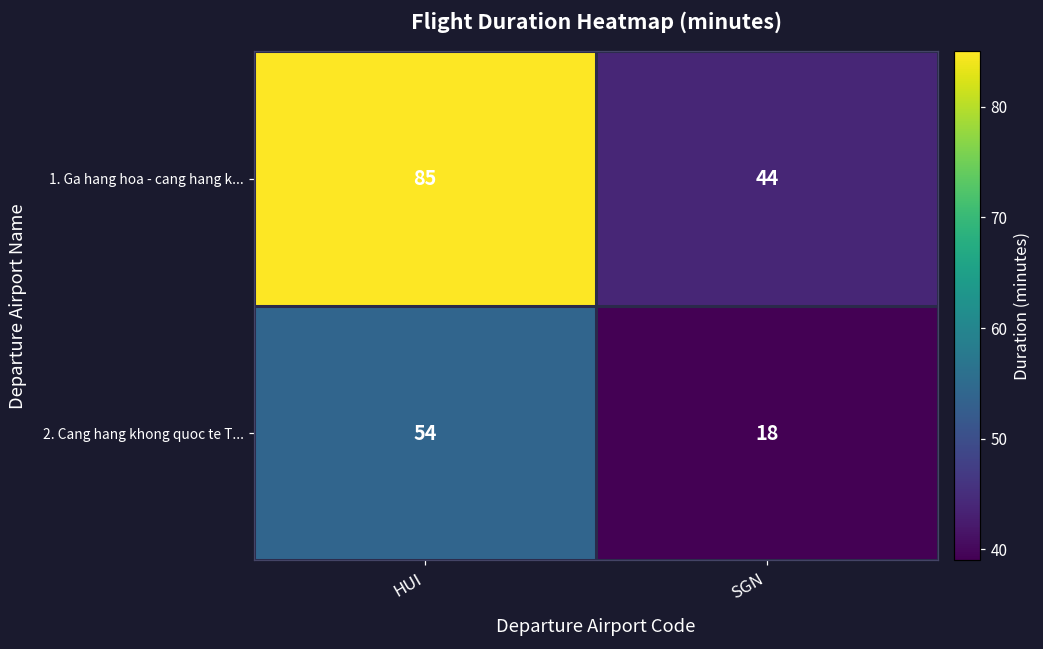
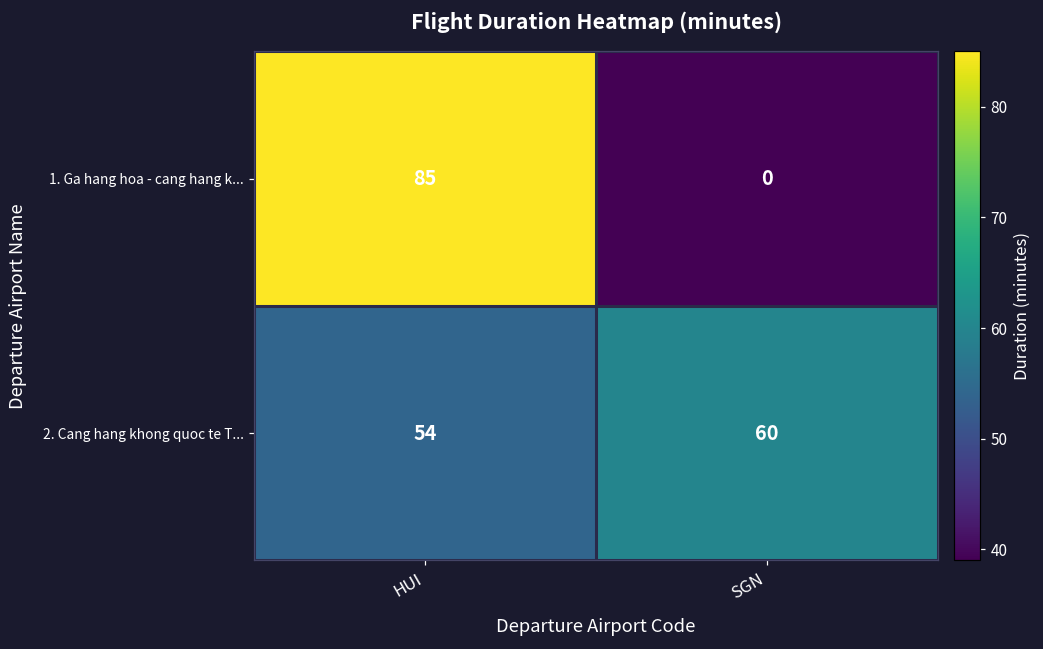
  {
    "1. Ga hang hoa - cang hang k...": {
      "HUI": 85,
-     "SGN": 44
+     "SGN": 0
    },
    "2. Cang hang khong quoc te T...": {
      "HUI": 54,
-     "SGN": 18
+     "SGN": 60
    }
  }
